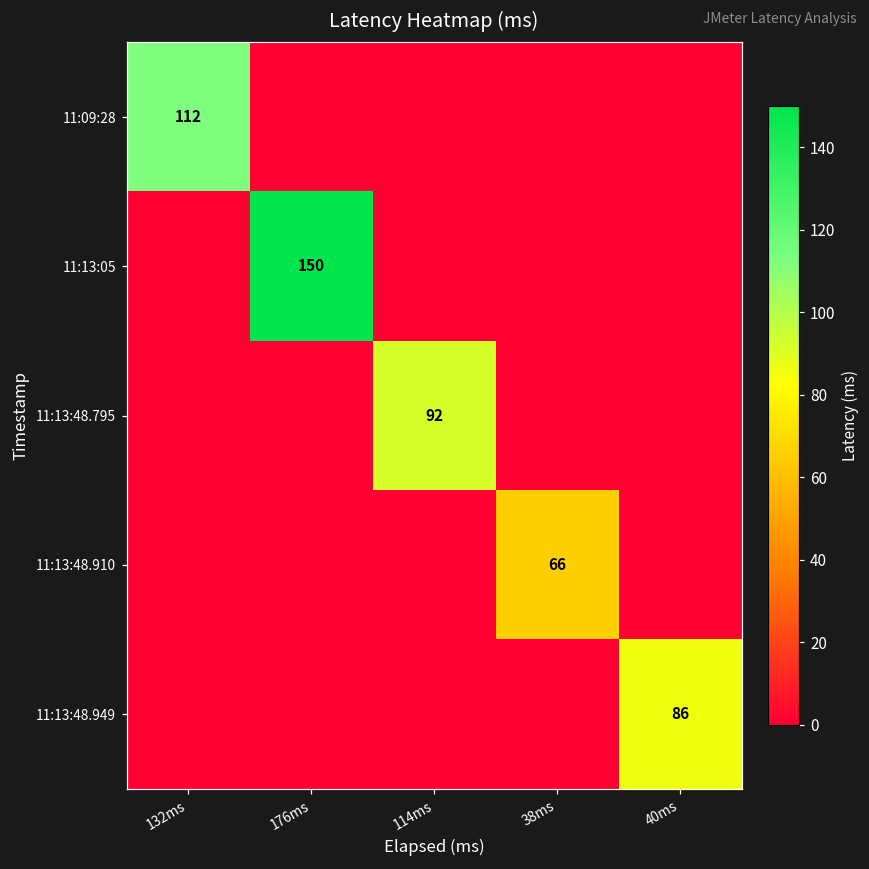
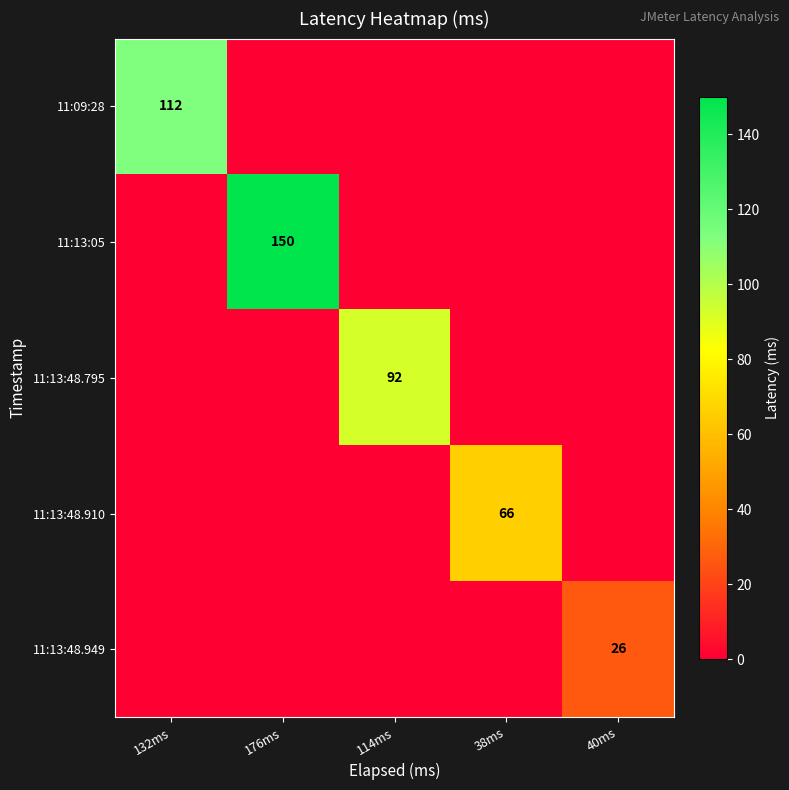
  {
    "11:09:28": {
      "132ms": 112
    },
    "11:13:05": {
      "176ms": 150
    },
    "11:13:48.795": {
      "114ms": 92
    },
    "11:13:48.910": {
      "38ms": 66
    },
    "11:13:48.949": {
-     "40ms": 86
+     "40ms": 26
    }
  }
